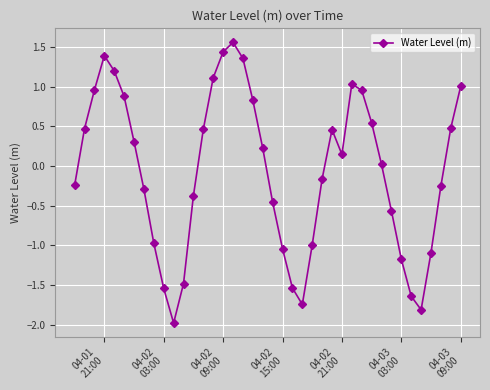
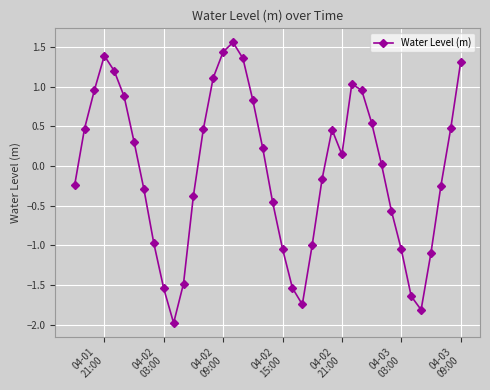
  {
    "04-01 21:00": 1.4,
    "04-02 03:00": -1.5,
    "04-02 09:00": 1.4,
    "04-02 15:00": -1.0,
    "04-02 21:00": 0.1,
-   "04-03 03:00": -1.2,
-   "04-03 09:00": 1.0
+   "04-03 03:00": -1.1,
+   "04-03 09:00": 1.3
  }
